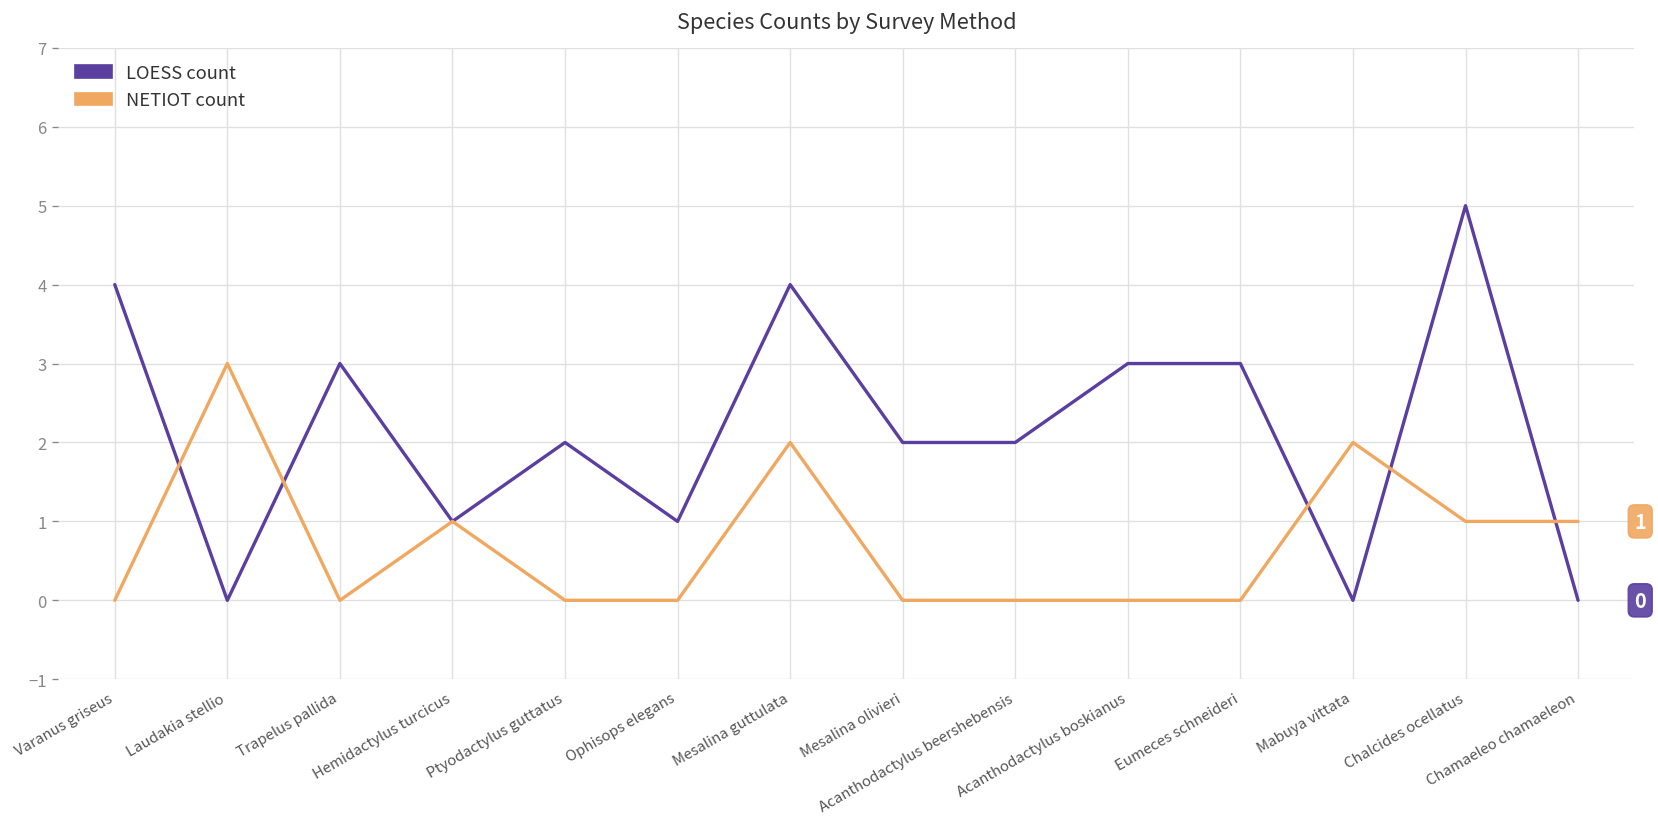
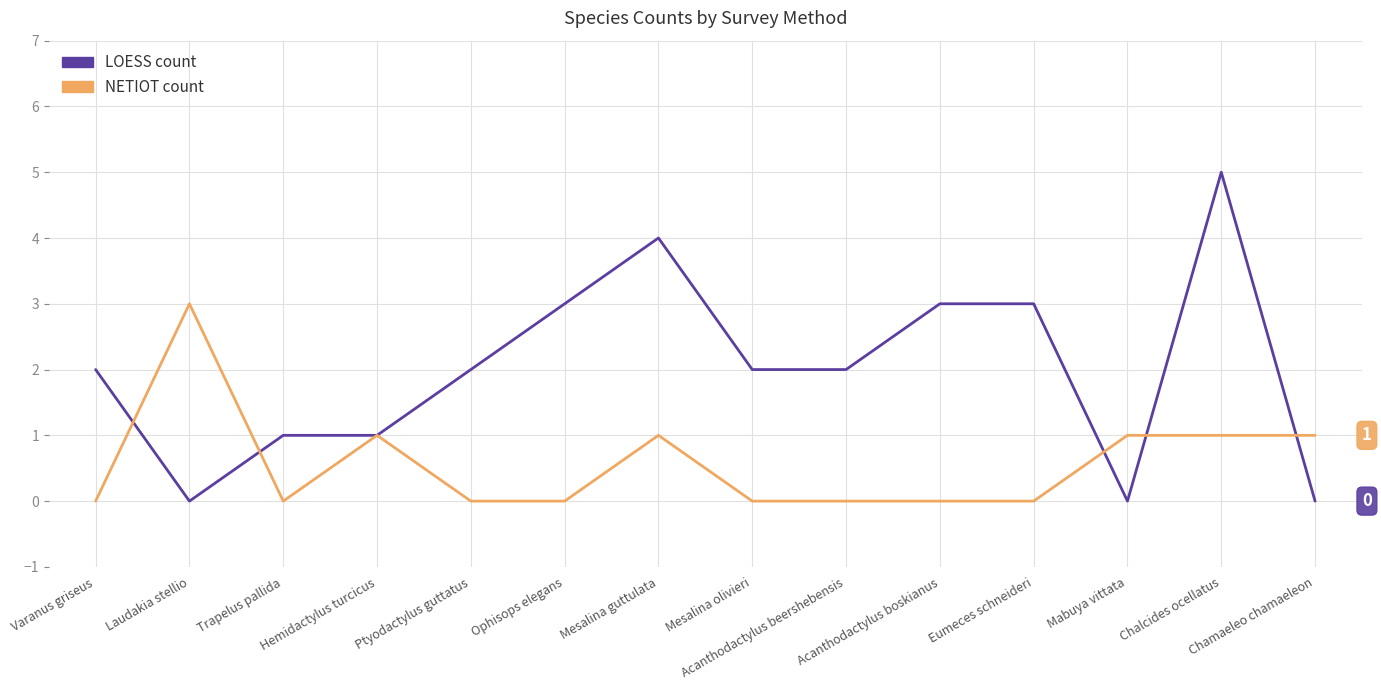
  {
    "LOESS count": {
-     "Varanus griseus": 4,
+     "Varanus griseus": 2,
      "Laudakia stellio": 0,
-     "Trapelus pallida": 3,
+     "Trapelus pallida": 1,
      "Ptyodactylus guttatus": 2,
-     "Ophisops elegans": 1,
+     "Ophisops elegans": 3,
      "Mesalina guttulata": 4,
      "Mesalina olivieri": 2,
      "Acanthodactylus beershebensis": 2,
      "Acanthodactylus boskianus": 3,
      "Eumeces schneideri": 3,
      "Mabuya vittata": 0,
      "Chalcides ocellatus": 5,
      "Chamaeleo chamaeleon": 0
    },
    "NETIOT count": {
      "Varanus griseus": 0,
      "Laudakia stellio": 3,
      "Trapelus pallida": 0,
      "Ptyodactylus guttatus": 0,
      "Ophisops elegans": 0,
-     "Mesalina guttulata": 2,
+     "Mesalina guttulata": 1,
      "Mesalina olivieri": 0,
      "Acanthodactylus beershebensis": 0,
      "Acanthodactylus boskianus": 0,
      "Eumeces schneideri": 0,
-     "Mabuya vittata": 2,
+     "Mabuya vittata": 1,
      "Chalcides ocellatus": 1,
      "Chamaeleo chamaeleon": 1
    }
  }
